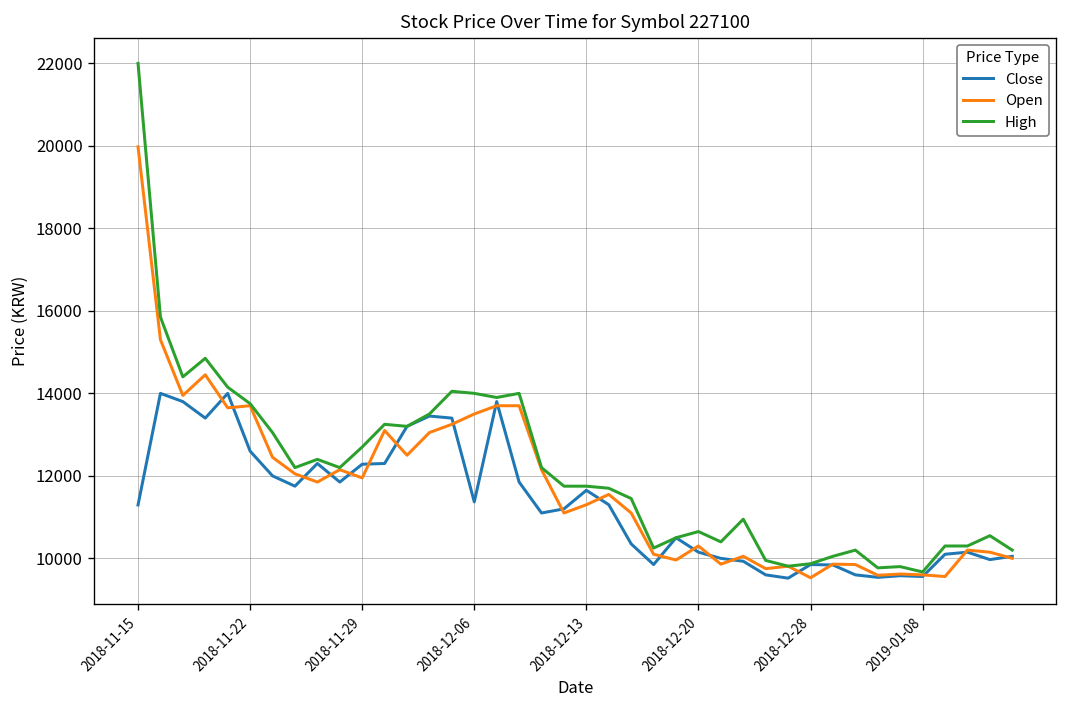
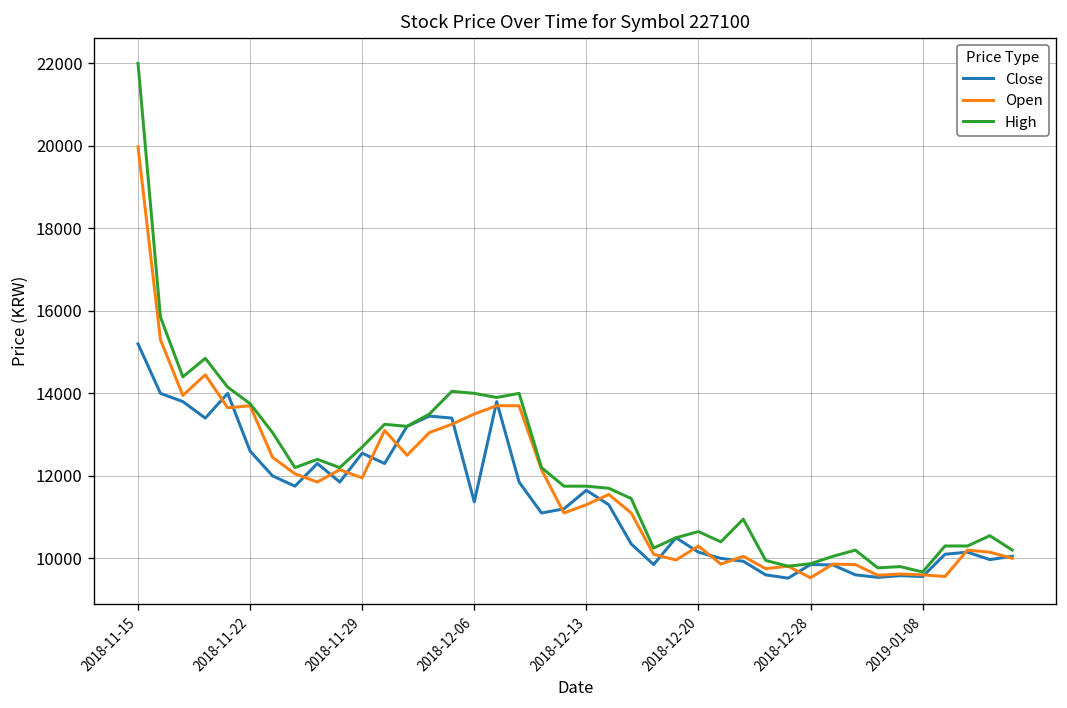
  {
    "Close": {
-     "2018-11-15": 11300,
+     "2018-11-15": 15200,
      "2018-11-22": 12600,
-     "2018-11-29": 12300,
+     "2018-11-29": 12600,
      "2018-12-06": 11400,
      "2018-12-13": 11700,
      "2018-12-20": 10200
    },
    "Open": {
      "2018-11-15": 20000,
      "2018-11-29": 12000,
      "2018-12-06": 13500,
      "2018-12-13": 11300,
      "2018-12-20": 10300,
      "2018-12-28": 9500
    },
    "High": {
      "2018-11-15": 22000,
      "2018-11-29": 12700,
      "2018-12-06": 14000,
      "2018-12-13": 11800,
      "2018-12-20": 10700
    }
  }
